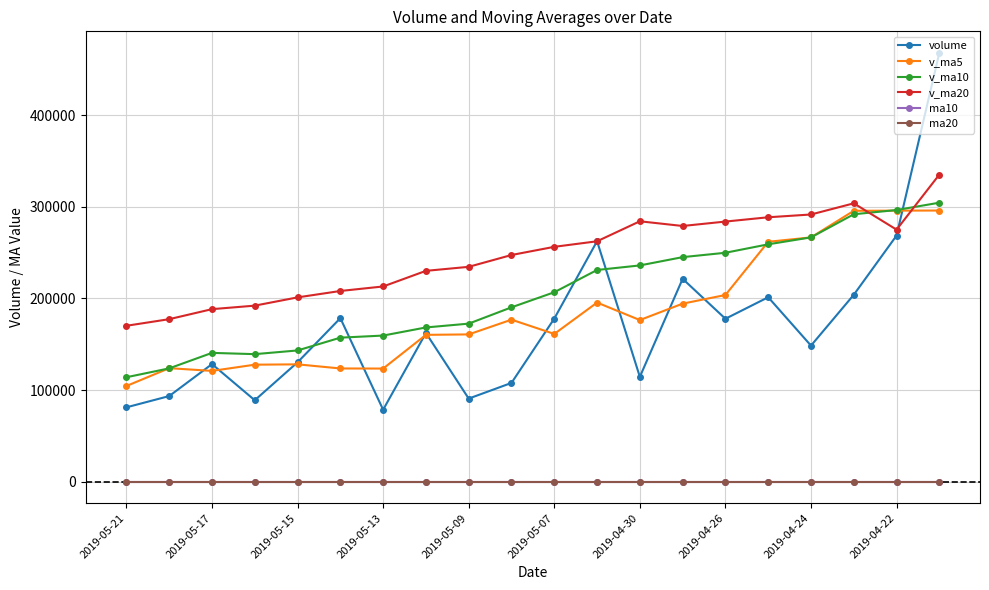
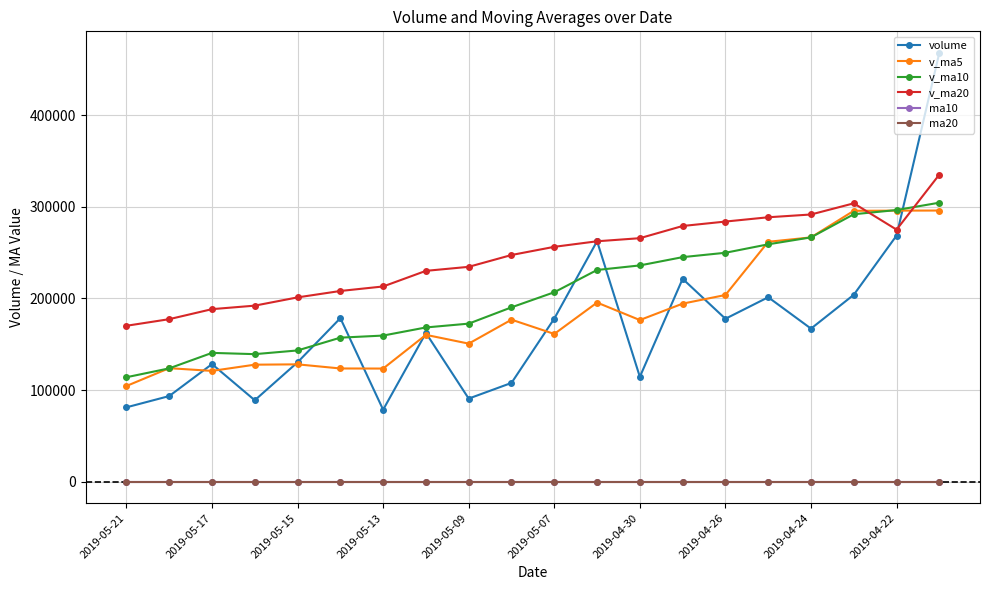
  {
    "volume": {
      "2019-05-21": 80000,
      "2019-05-17": 130000,
      "2019-05-13": 80000,
      "2019-05-09": 90000,
      "2019-05-07": 180000,
      "2019-04-30": 110000,
      "2019-04-26": 180000,
-     "2019-04-24": 150000,
+     "2019-04-24": 170000,
      "2019-04-22": 270000
    },
    "v_ma5": {
      "2019-05-21": 100000,
      "2019-05-17": 120000,
      "2019-05-13": 120000,
-     "2019-05-09": 160000,
+     "2019-05-09": 150000,
      "2019-05-07": 160000,
      "2019-04-30": 180000,
      "2019-04-26": 200000
    },
    "v_ma10": {
      "2019-05-21": 110000,
      "2019-05-17": 140000,
      "2019-05-15": 140000,
      "2019-05-13": 160000,
      "2019-05-09": 170000,
      "2019-05-07": 210000,
      "2019-04-30": 240000,
      "2019-04-26": 250000
    },
    "v_ma20": {
      "2019-05-21": 170000,
      "2019-05-17": 190000,
      "2019-05-15": 200000,
      "2019-05-13": 210000,
      "2019-05-09": 230000,
      "2019-05-07": 260000,
-     "2019-04-30": 280000,
+     "2019-04-30": 270000,
      "2019-04-26": 280000,
      "2019-04-24": 290000,
      "2019-04-22": 280000
    },
    "ma20": {
      "2019-05-21": 0,
      "2019-05-17": 0,
      "2019-05-15": 0,
      "2019-05-13": 0,
      "2019-05-09": 0,
      "2019-05-07": 0,
      "2019-04-30": 0,
      "2019-04-26": 0,
      "2019-04-24": 0,
      "2019-04-22": 0
    }
  }
